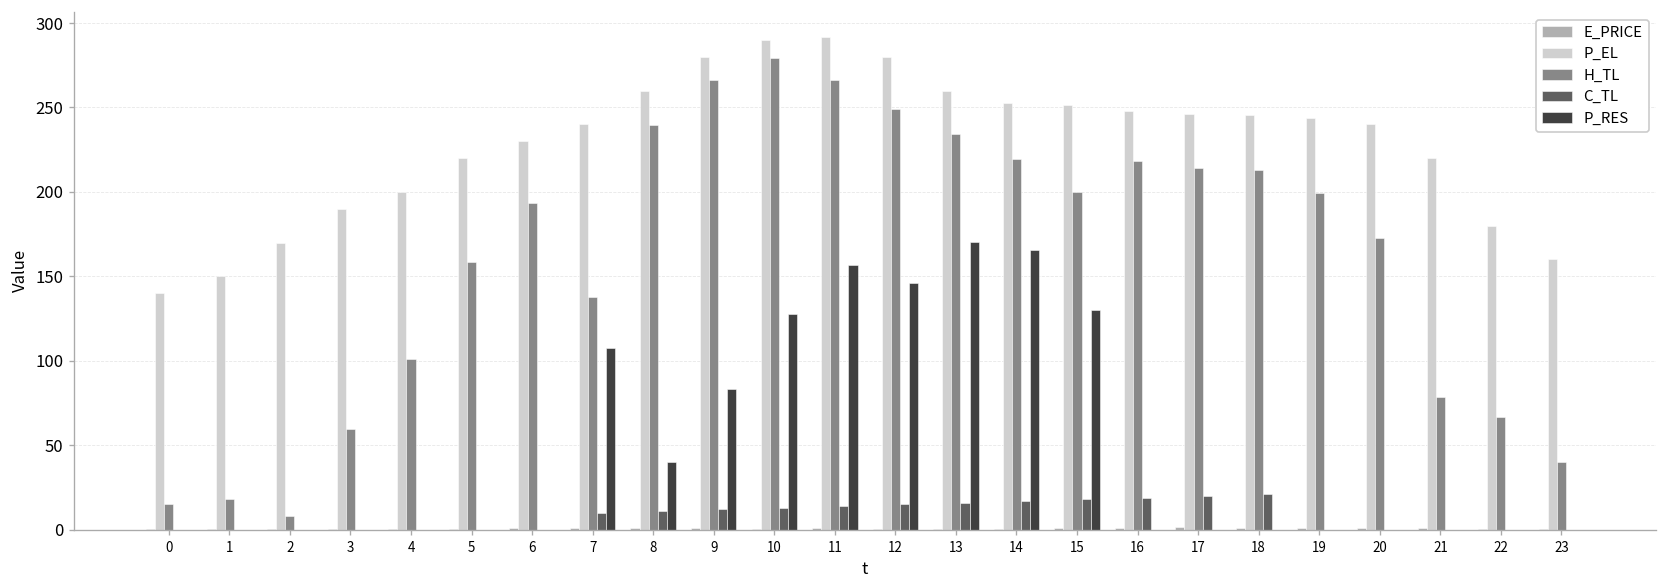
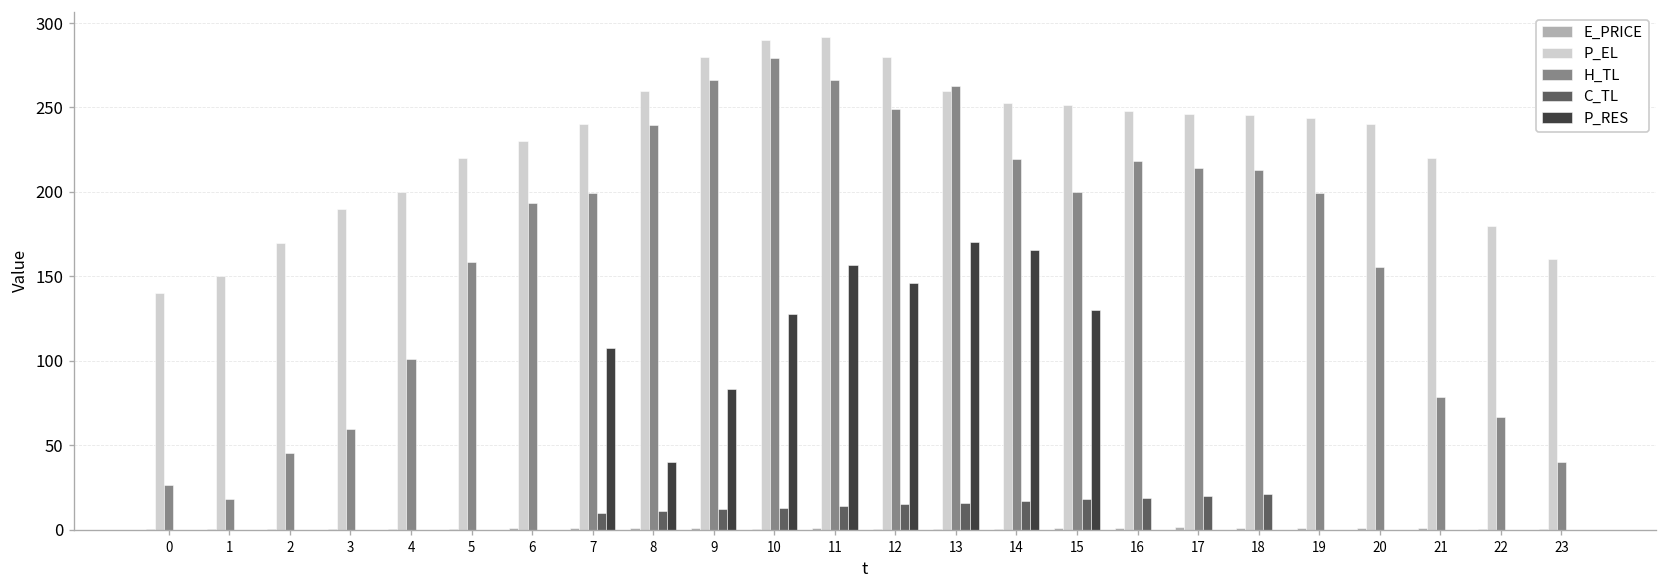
  {
    "H_TL": {
-     "0": 15,
+     "0": 27,
      "1": 18,
-     "2": 8,
+     "2": 45,
      "3": 60,
      "4": 101,
      "5": 158,
      "6": 193,
-     "7": 138,
+     "7": 200,
      "8": 239,
      "9": 266,
      "10": 279,
      "11": 266,
      "12": 249,
-     "13": 234,
+     "13": 263,
      "14": 219,
      "15": 200,
      "16": 218,
      "17": 214,
      "18": 213,
      "19": 200,
-     "20": 173,
+     "20": 156,
      "21": 78,
      "22": 66,
      "23": 40
    }
  }
